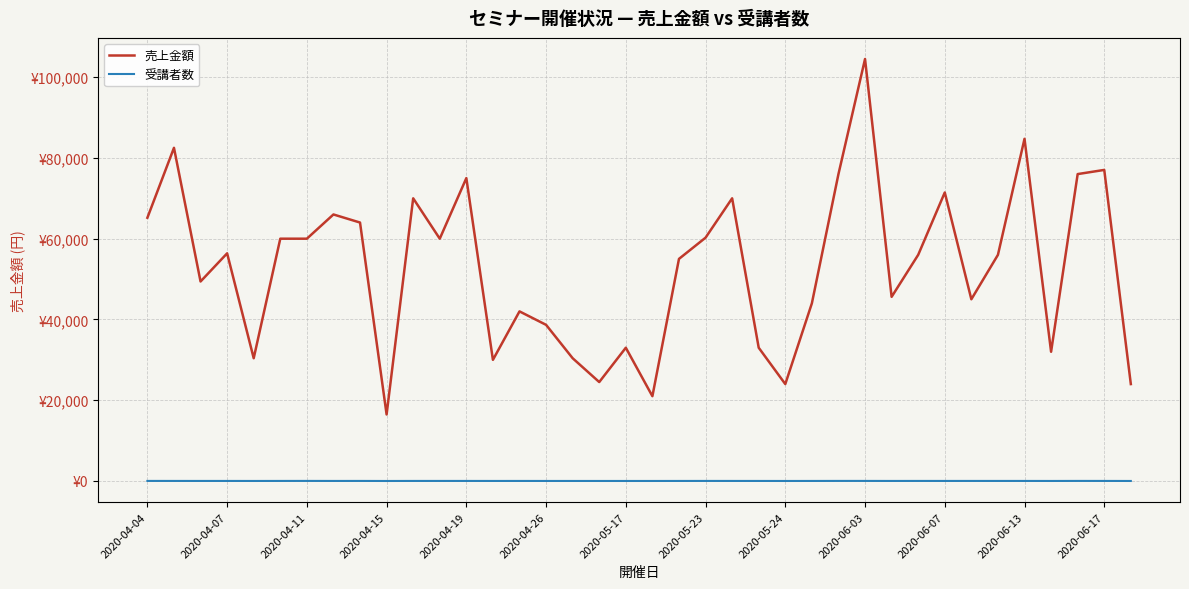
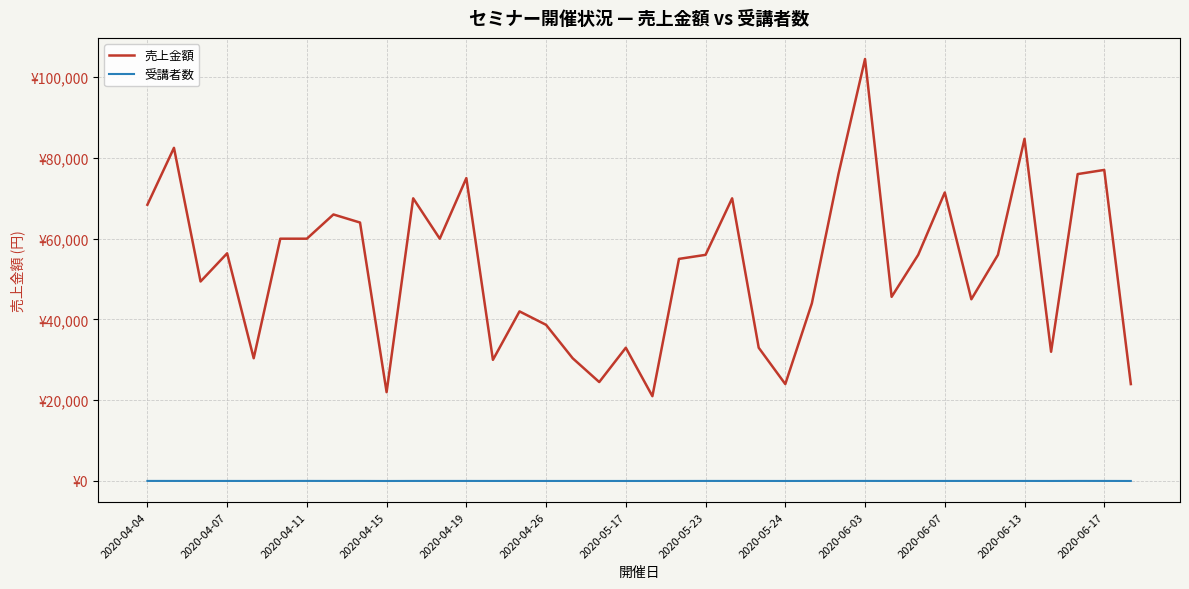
  {
    "売上金額": {
-     "2020-04-04": "¥65,000",
+     "2020-04-04": "¥68,000",
      "2020-04-07": "¥56,000",
-     "2020-04-15": "¥16,000",
+     "2020-04-15": "¥22,000",
      "2020-04-26": "¥39,000",
-     "2020-05-23": "¥60,000",
+     "2020-05-23": "¥56,000",
      "2020-06-03": "¥105,000",
      "2020-06-07": "¥71,000",
      "2020-06-13": "¥85,000",
      "2020-06-17": "¥77,000"
    },
    "受講者数": {
      "2020-04-04": "¥0",
      "2020-04-07": "¥0",
      "2020-04-15": "¥0",
      "2020-04-26": "¥0",
      "2020-05-23": "¥0",
      "2020-06-03": "¥0",
      "2020-06-07": "¥0",
      "2020-06-13": "¥0",
      "2020-06-17": "¥0"
    }
  }
